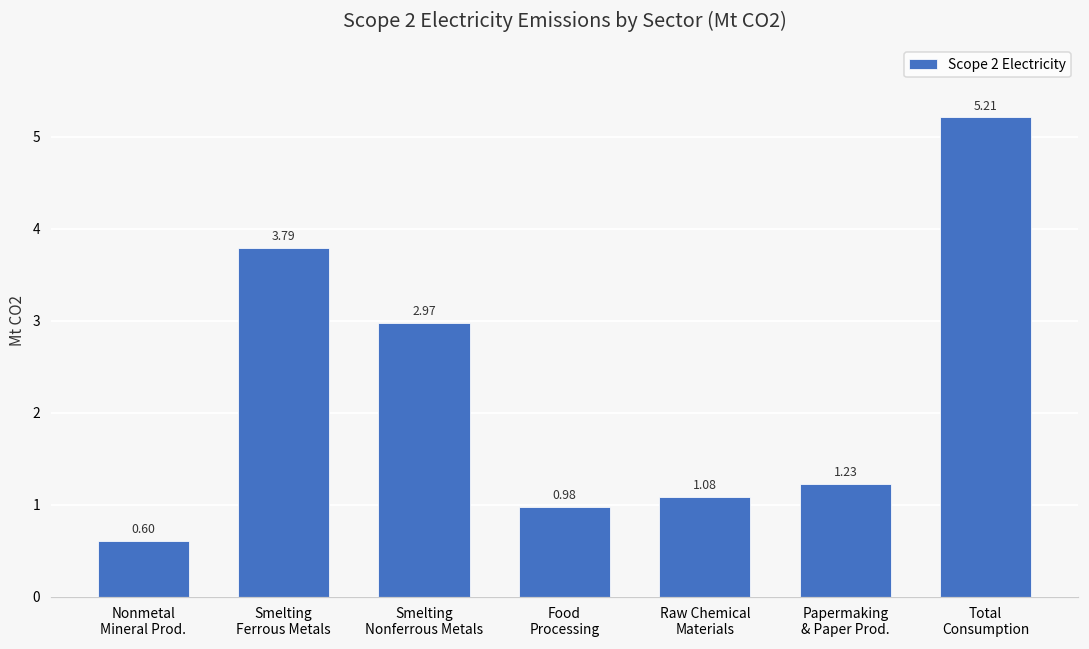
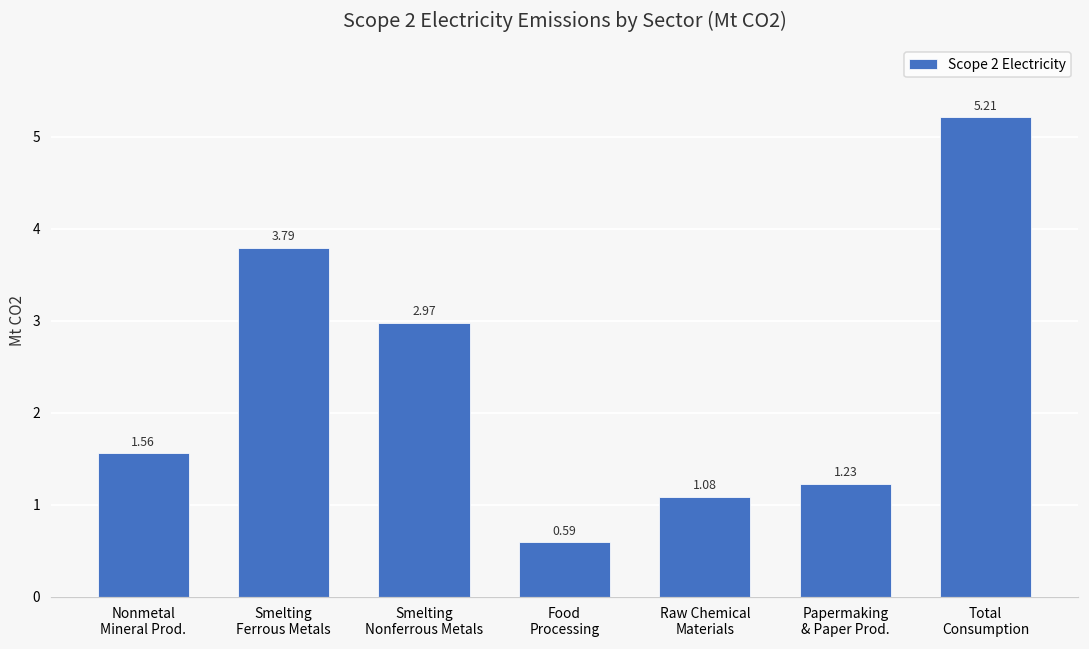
  {
-   "Nonmetal Mineral Prod.": 0.60,
+   "Nonmetal Mineral Prod.": 1.56,
    "Smelting Ferrous Metals": 3.79,
    "Smelting Nonferrous Metals": 2.97,
-   "Food Processing": 0.98,
+   "Food Processing": 0.59,
    "Raw Chemical Materials": 1.08,
    "Papermaking & Paper Prod.": 1.23,
    "Total Consumption": 5.21
  }
